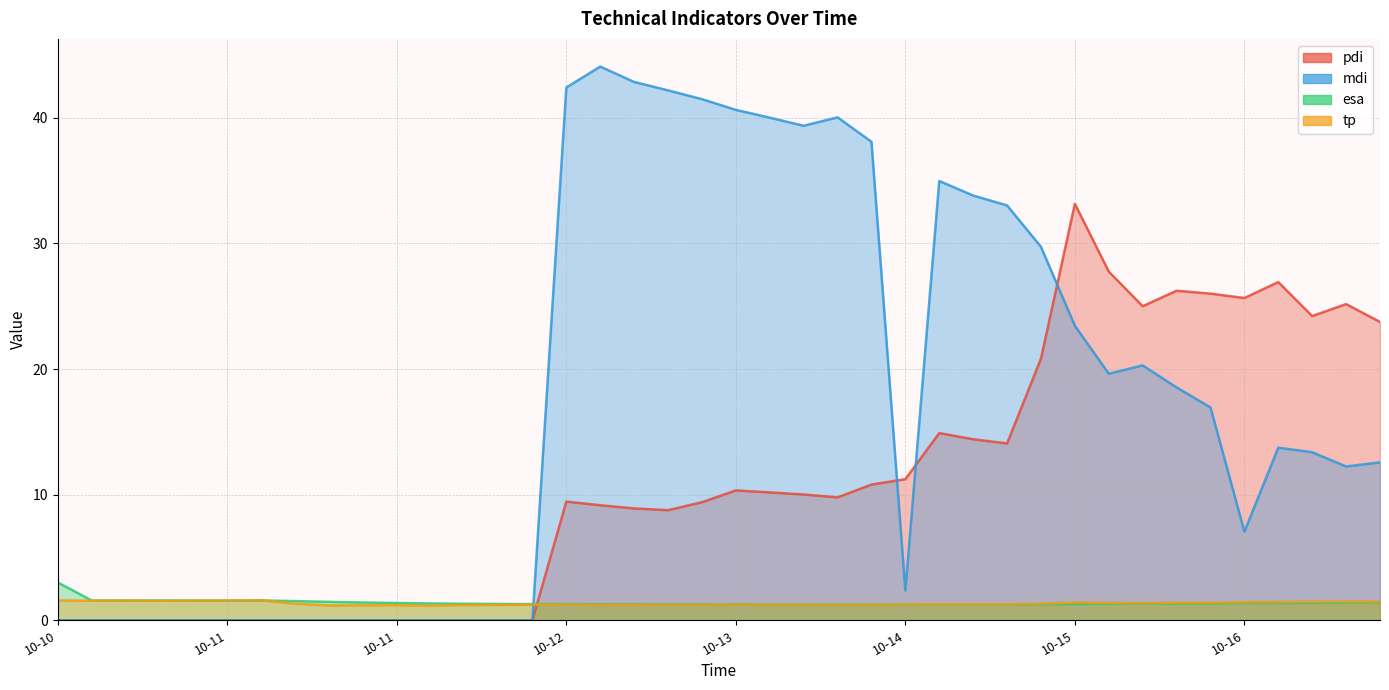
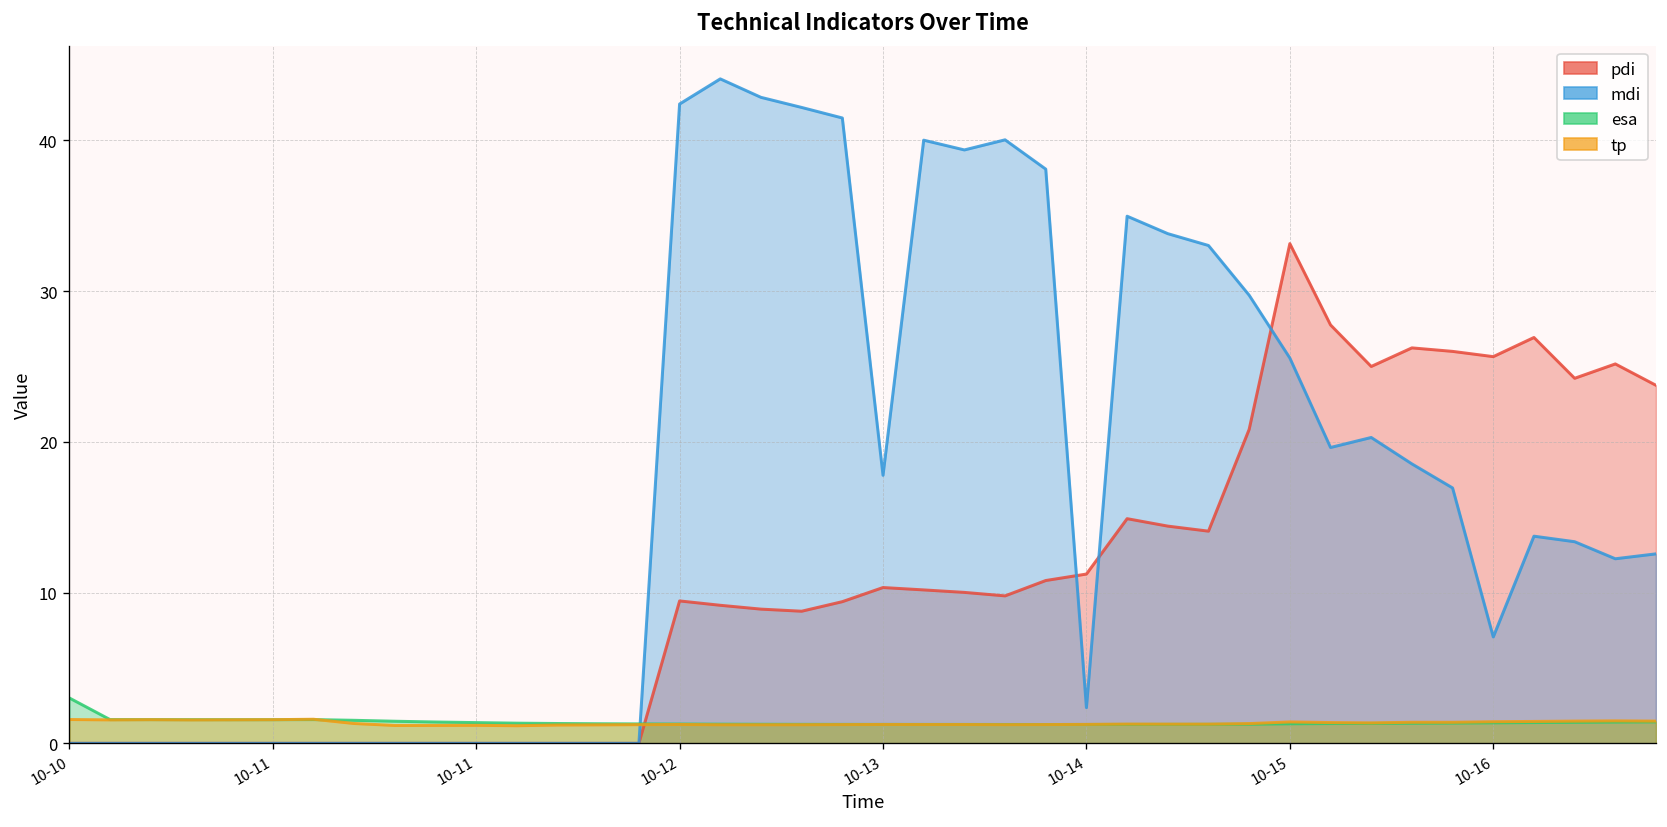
  {
    "mdi": {
      "10-12": 42.4,
-     "10-13": 40.6,
+     "10-13": 17.8,
      "10-14": 2.4,
-     "10-15": 23.4,
+     "10-15": 25.6,
      "10-16": 7.1
    },
    "esa": {
      "10-10": 3.0
    }
  }
